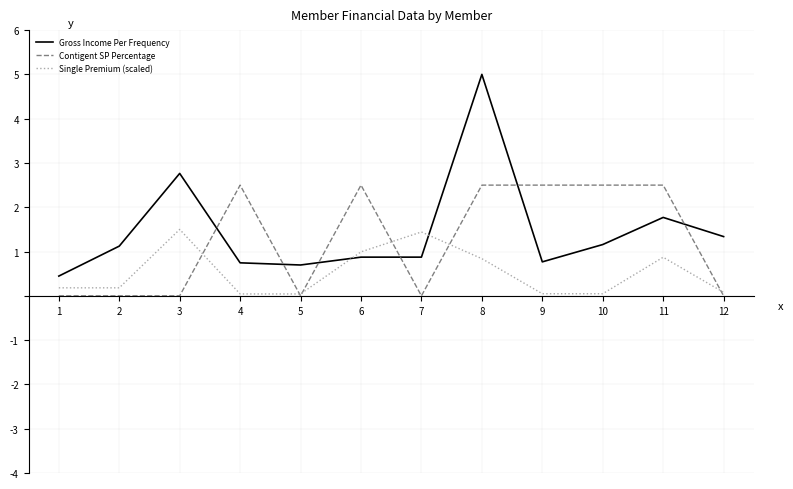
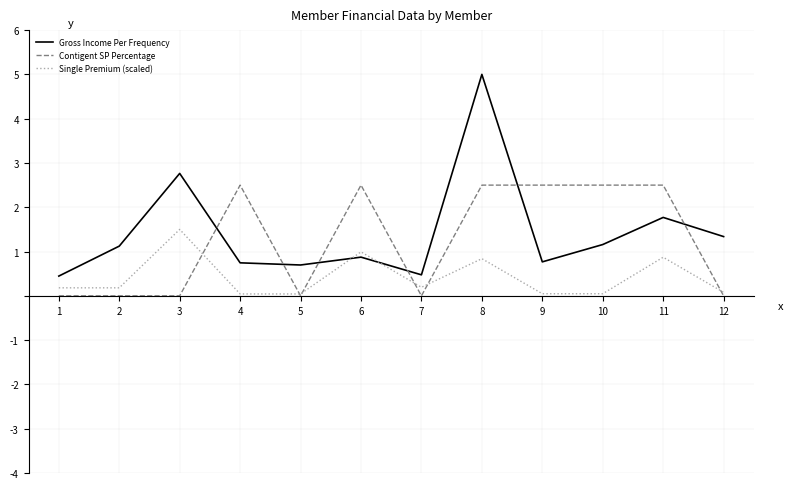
  {
    "Gross Income Per Frequency": {
      "1": 0.4,
      "2": 1.1,
      "3": 2.8,
      "4": 0.7,
      "5": 0.7,
      "6": 0.9,
-     "7": 0.9,
+     "7": 0.5,
      "8": 5.0,
      "9": 0.8,
      "10": 1.2,
      "11": 1.8,
      "12": 1.3
    },
    "Contigent SP Percentage": {
      "1": 0.0,
      "2": 0.0,
      "3": 0.0,
      "4": 2.5,
      "6": 2.5,
      "7": 0.0,
      "8": 2.5,
      "9": 2.5,
      "10": 2.5,
      "11": 2.5,
      "12": 0.0
    },
    "Single Premium (scaled)": {
      "1": 0.2,
      "2": 0.2,
      "3": 1.5,
      "4": 0.0,
      "6": 1.0,
-     "7": 1.4,
+     "7": 0.2,
      "8": 0.8,
      "9": 0.0,
      "10": 0.0,
      "11": 0.9,
      "12": 0.1
    }
  }
